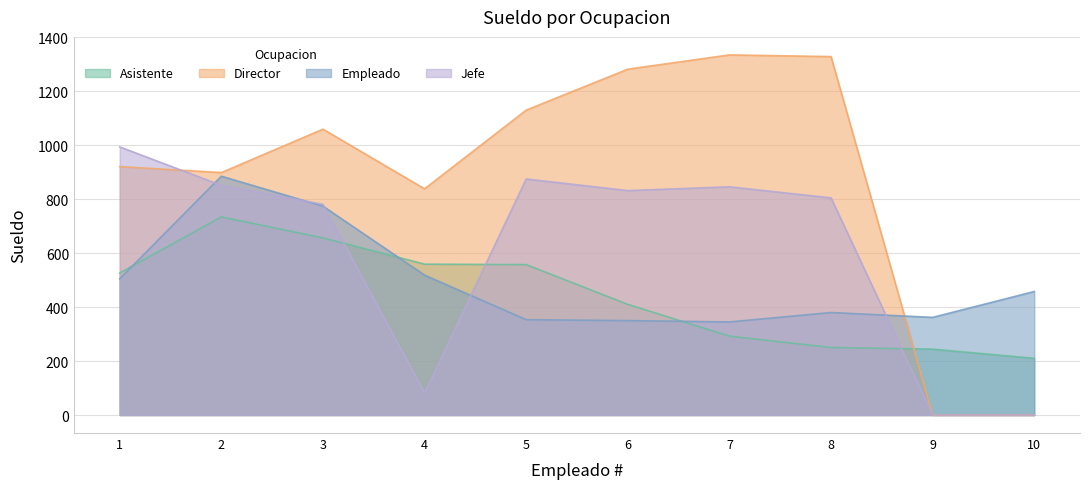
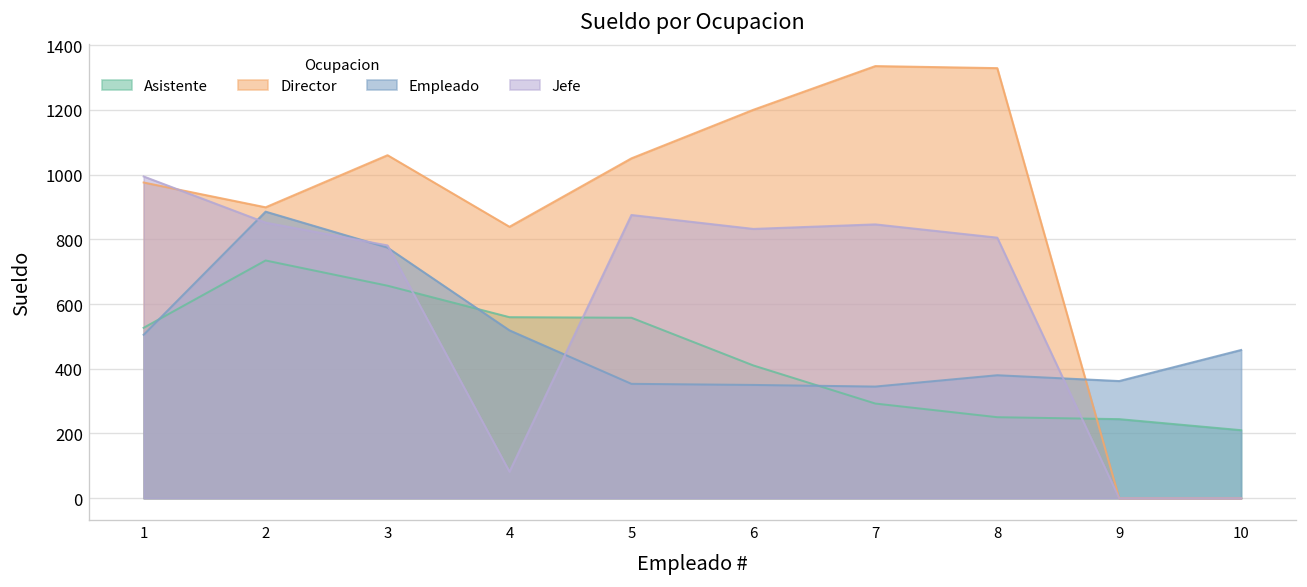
  {
    "Director": {
-     "1": 920,
+     "1": 980,
      "2": 900,
      "3": 1060,
      "4": 840,
-     "5": 1130,
-     "6": 1280,
+     "5": 1050,
+     "6": 1200,
      "7": 1340,
      "8": 1330
    }
  }
